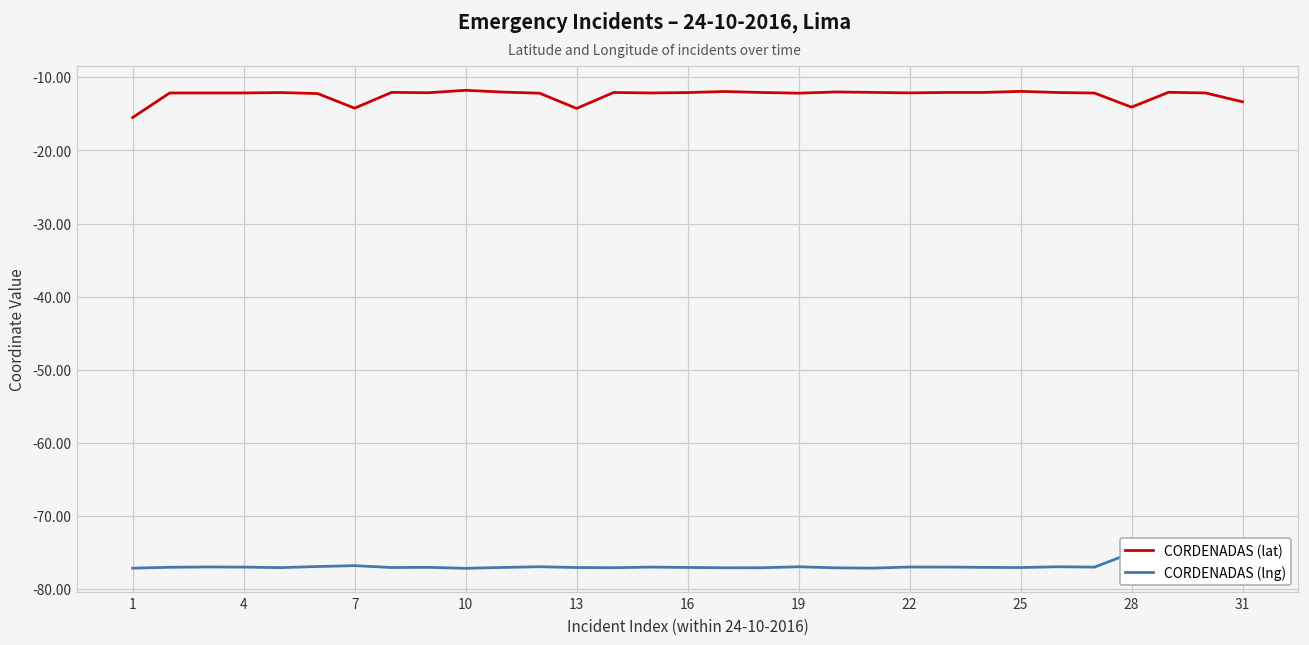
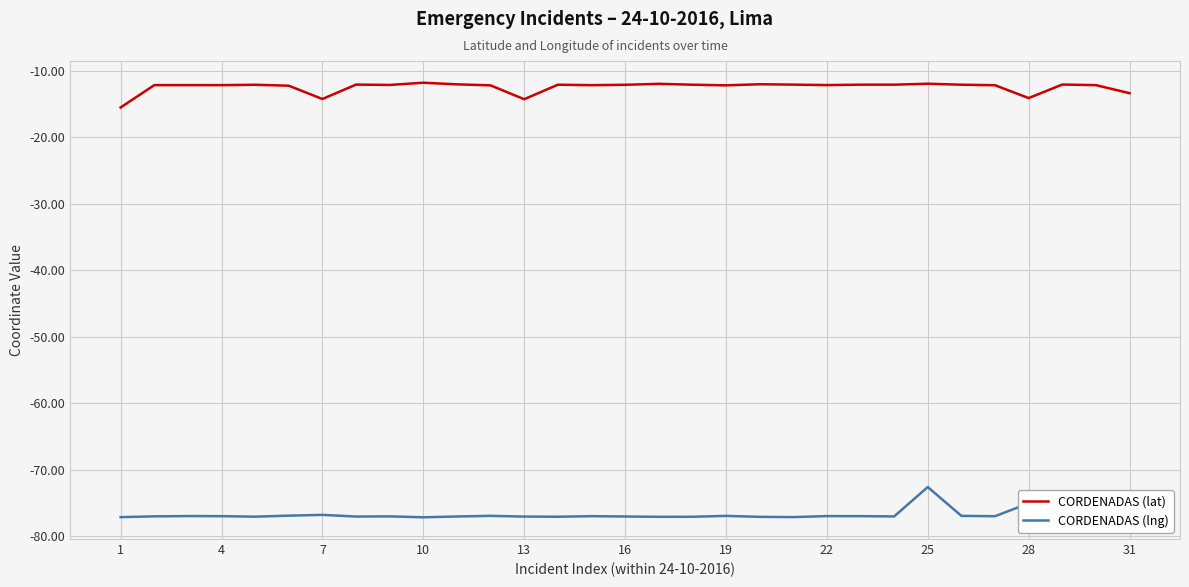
  {
    "CORDENADAS (lat)": {
      "1": -16,
      "4": -12,
      "7": -14,
      "10": -12,
      "13": -14,
      "16": -12,
      "19": -12,
      "22": -12,
      "25": -12,
      "28": -14,
      "31": -13
    },
    "CORDENADAS (lng)": {
      "1": -77,
      "4": -77,
      "7": -77,
      "10": -77,
      "13": -77,
      "16": -77,
      "19": -77,
      "22": -77,
-     "25": -77
+     "25": -73
    }
  }
